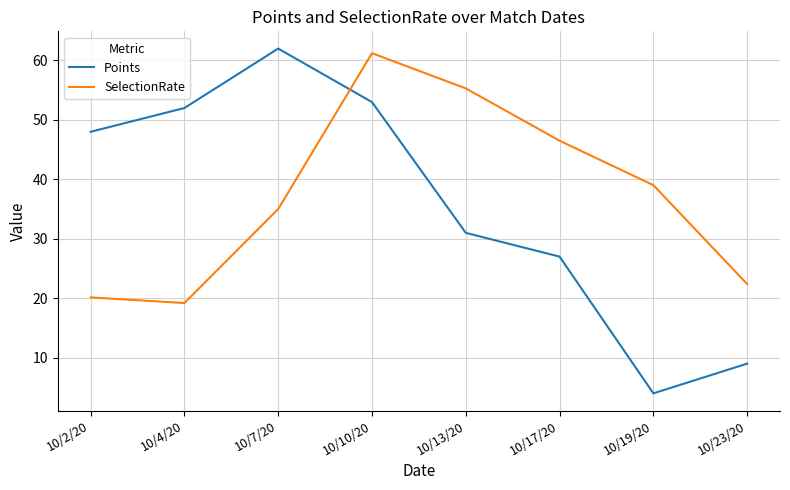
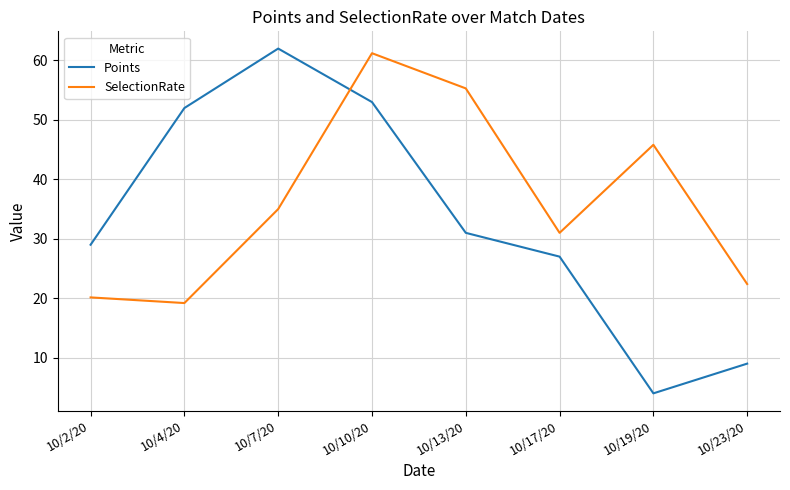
  {
    "Points": {
-     "10/2/20": 48,
+     "10/2/20": 29,
      "10/4/20": 52,
      "10/7/20": 62,
      "10/10/20": 53,
      "10/13/20": 31,
      "10/17/20": 27,
      "10/19/20": 4,
      "10/23/20": 9
    },
    "SelectionRate": {
      "10/2/20": 20,
      "10/4/20": 19,
      "10/7/20": 35,
      "10/10/20": 61,
      "10/13/20": 55,
-     "10/17/20": 47,
-     "10/19/20": 39,
+     "10/17/20": 31,
+     "10/19/20": 46,
      "10/23/20": 22
    }
  }
